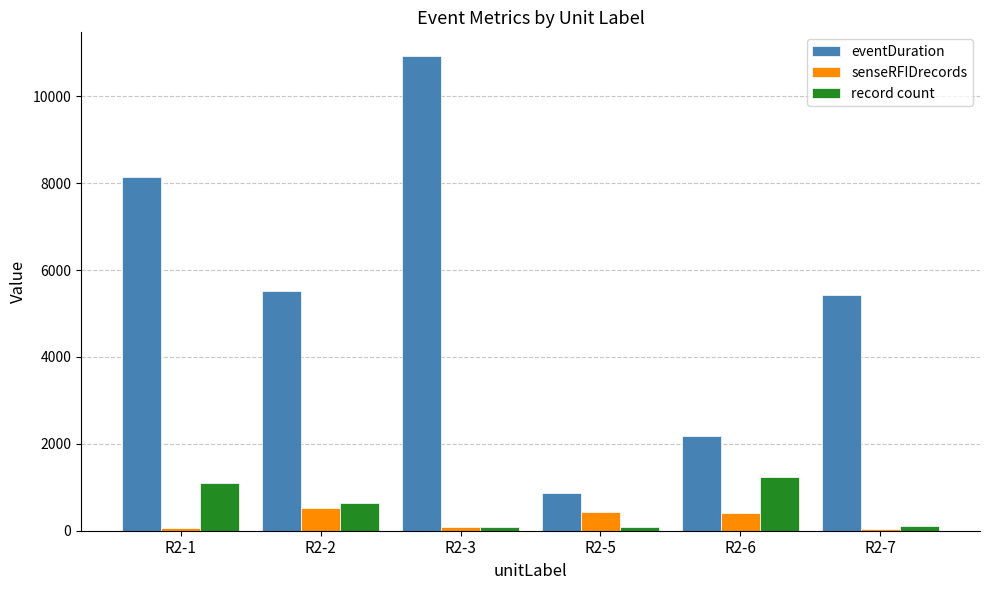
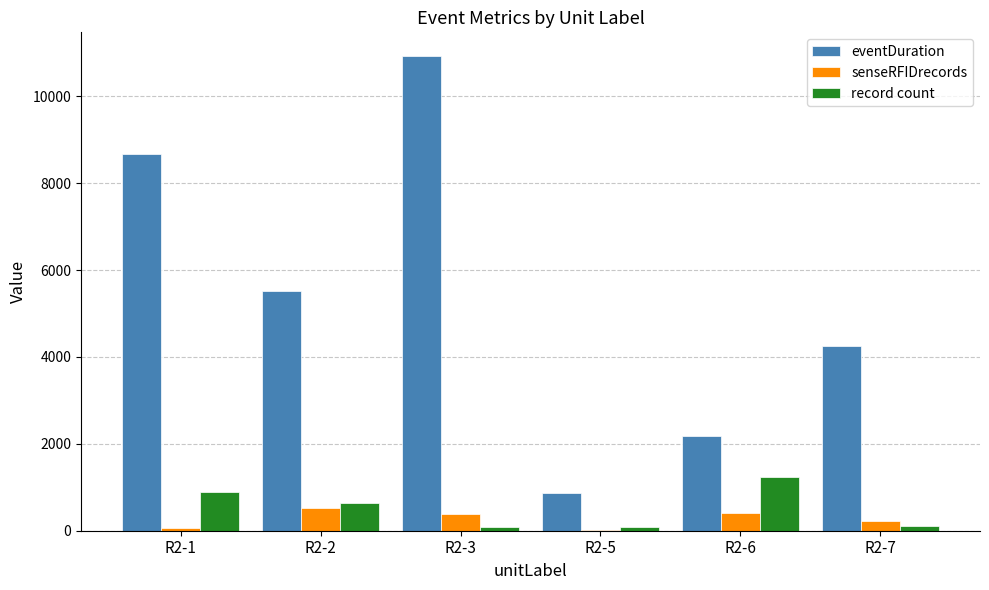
  {
    "eventDuration": {
-     "R2-1": 8100,
+     "R2-1": 8700,
      "R2-2": 5500,
      "R2-3": 10900,
      "R2-5": 900,
      "R2-6": 2200,
-     "R2-7": 5400
+     "R2-7": 4300
    },
    "senseRFIDrecords": {
      "R2-1": 100,
      "R2-2": 500,
-     "R2-3": 100,
-     "R2-5": 400,
+     "R2-3": 400,
+     "R2-5": 0,
      "R2-6": 400,
-     "R2-7": 0
+     "R2-7": 200
    },
    "record count": {
-     "R2-1": 1100,
+     "R2-1": 900,
      "R2-2": 600,
      "R2-3": 100,
      "R2-5": 100,
      "R2-6": 1200,
      "R2-7": 100
    }
  }
